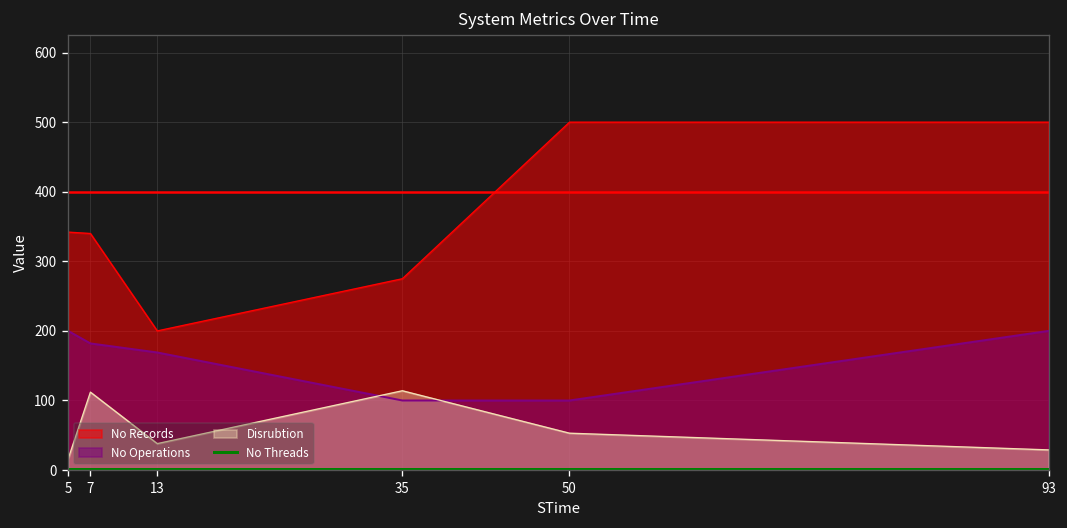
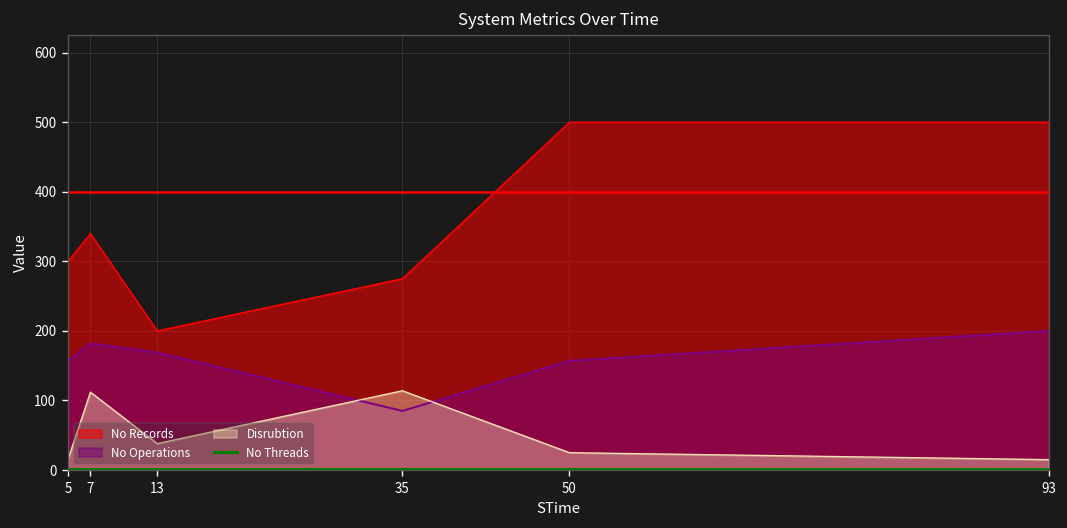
  {
    "No Records": {
-     "5": 340,
+     "5": 300,
      "7": 340,
      "13": 200,
      "35": 280,
      "50": 500,
      "93": 500
    },
    "No Operations": {
-     "5": 200,
+     "5": 160,
      "7": 180,
      "13": 170,
-     "35": 100,
-     "50": 100,
+     "35": 90,
+     "50": 160,
      "93": 200
    },
    "Disrubtion": {
      "5": 20,
      "7": 110,
      "35": 110,
-     "50": 50,
-     "93": 30
+     "50": 30,
+     "93": 20
    },
    "No Threads": {
      "5": 0,
      "7": 0,
      "13": 0,
      "35": 0,
      "50": 0,
      "93": 0
    }
  }
